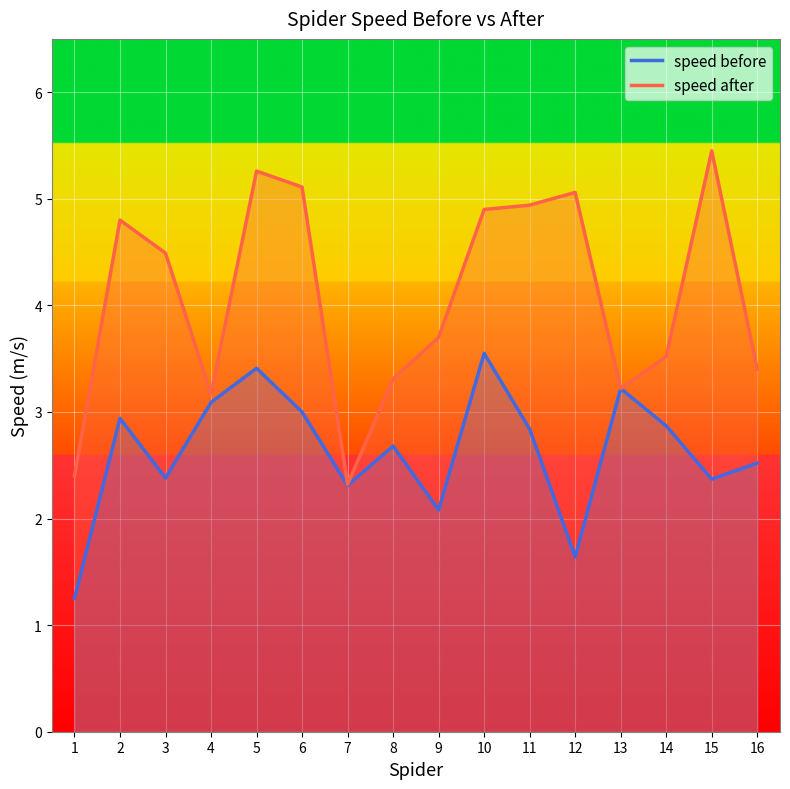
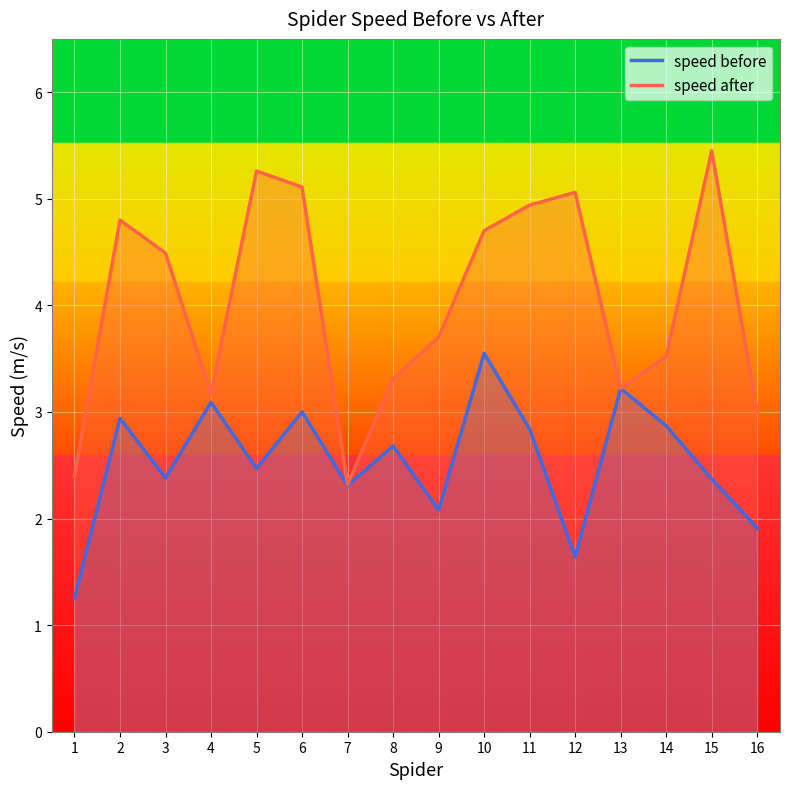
  {
    "speed before": {
      "1": 1.25,
      "2": 2.94,
      "3": 2.38,
      "4": 3.09,
-     "5": 3.41,
+     "5": 2.47,
      "6": 3.00,
      "8": 2.68,
      "9": 2.08,
      "10": 3.55,
      "11": 2.84,
      "12": 1.64,
      "14": 2.87,
      "15": 2.37,
-     "16": 2.52
+     "16": 1.91
    },
    "speed after": {
      "1": 2.4,
      "2": 4.8,
      "3": 4.5,
      "4": 3.17,
      "5": 5.26,
      "6": 5.1,
      "8": 3.3,
      "9": 3.7,
-     "10": 4.9,
+     "10": 4.7,
      "11": 4.94,
      "12": 5.06,
      "14": 3.5,
      "15": 5.45,
-     "16": 3.4
+     "16": 3.0
    }
  }
